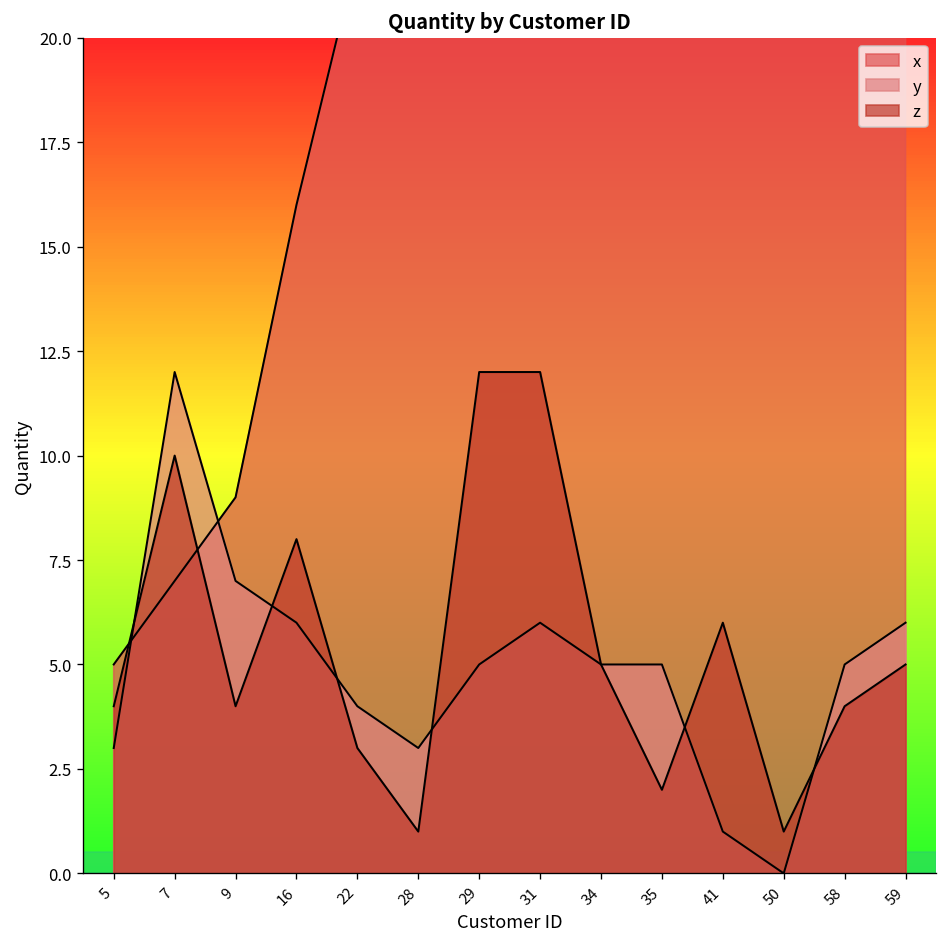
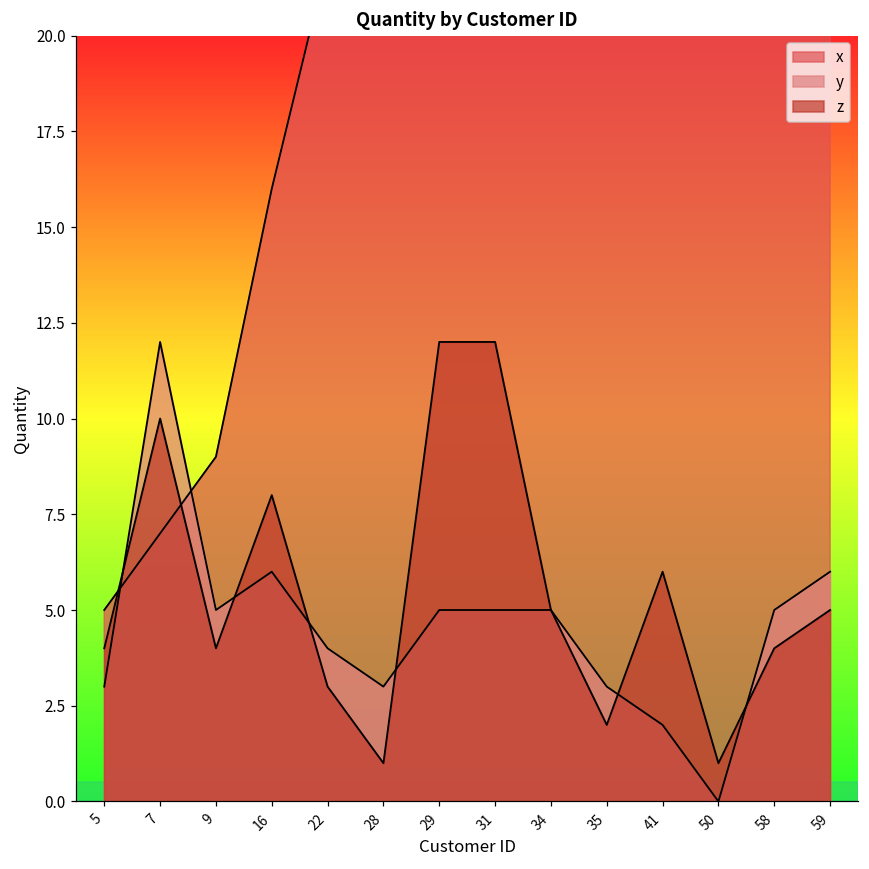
  {
    "y": {
      "5": 3,
      "7": 12,
-     "9": 7,
+     "9": 5,
      "16": 6,
      "22": 4,
      "28": 3,
      "29": 5,
-     "31": 6,
-     "35": 5,
-     "41": 1,
+     "31": 5,
+     "35": 3,
+     "41": 2,
      "58": 5,
      "59": 6
    }
  }
